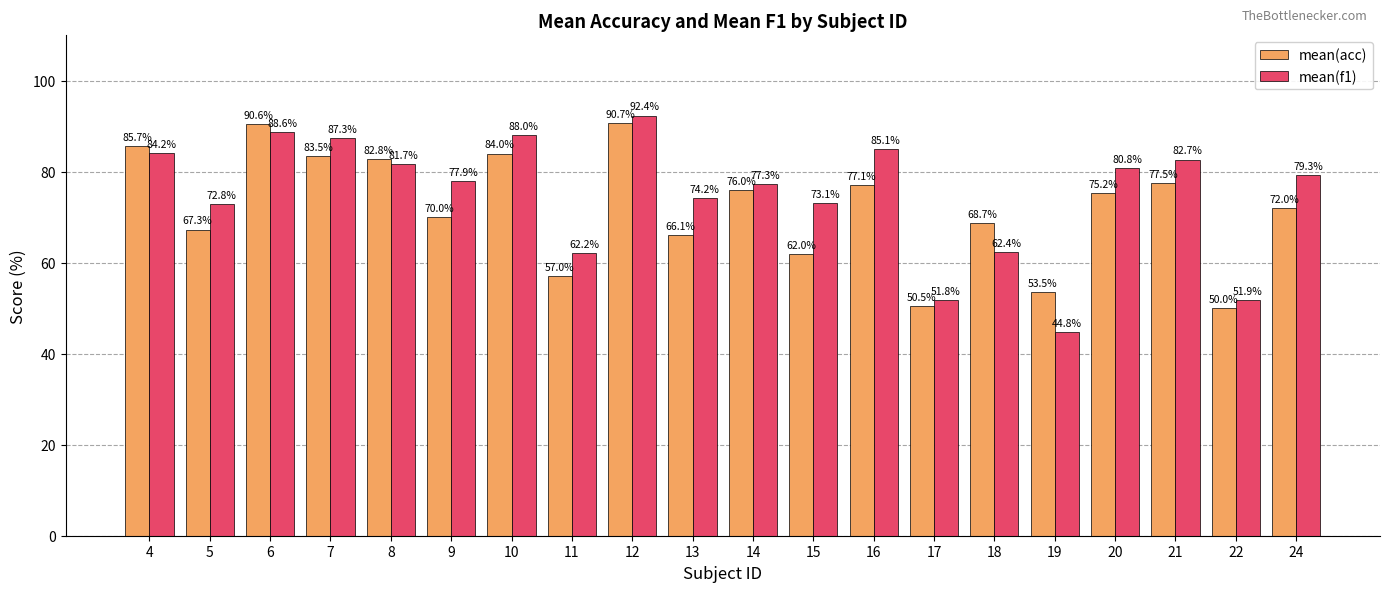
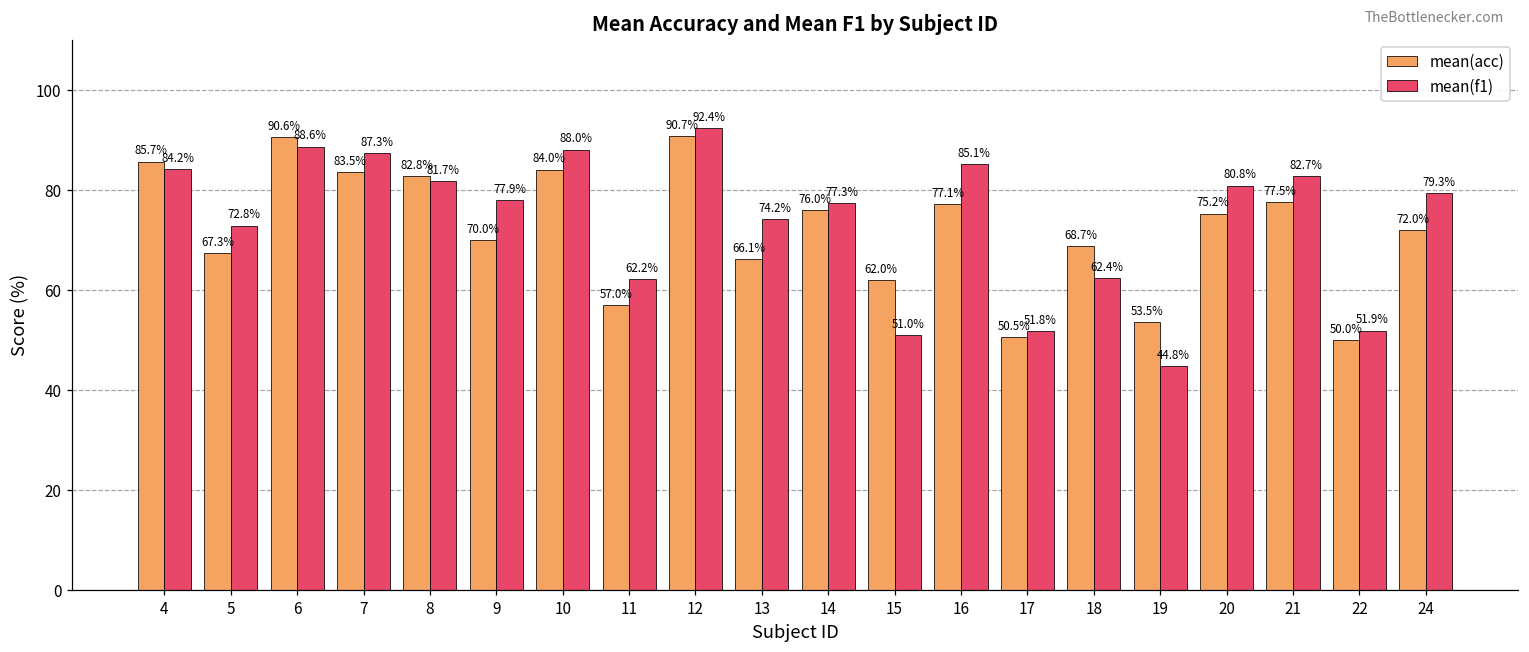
  {
    "mean(acc)": {
      "4": "85.7%",
      "5": "67.3%",
      "6": "90.6%",
      "7": "83.5%",
      "8": "82.8%",
      "9": "70.0%",
      "10": "84.0%",
      "11": "57.0%",
      "12": "90.7%",
      "13": "66.1%",
      "14": "76.0%",
      "15": "62.0%",
      "16": "77.1%",
      "17": "50.5%",
      "18": "68.7%",
      "19": "53.5%",
      "20": "75.2%",
      "21": "77.5%",
      "22": "50.0%",
      "24": "72.0%"
    },
    "mean(f1)": {
      "4": "84.2%",
      "5": "72.8%",
      "6": "88.6%",
      "7": "87.3%",
      "8": "81.7%",
      "9": "77.9%",
      "10": "88.0%",
      "11": "62.2%",
      "12": "92.4%",
      "13": "74.2%",
      "14": "77.3%",
-     "15": "73.1%",
+     "15": "51.0%",
      "16": "85.1%",
      "17": "51.8%",
      "18": "62.4%",
      "19": "44.8%",
      "20": "80.8%",
      "21": "82.7%",
      "22": "51.9%",
      "24": "79.3%"
    }
  }
